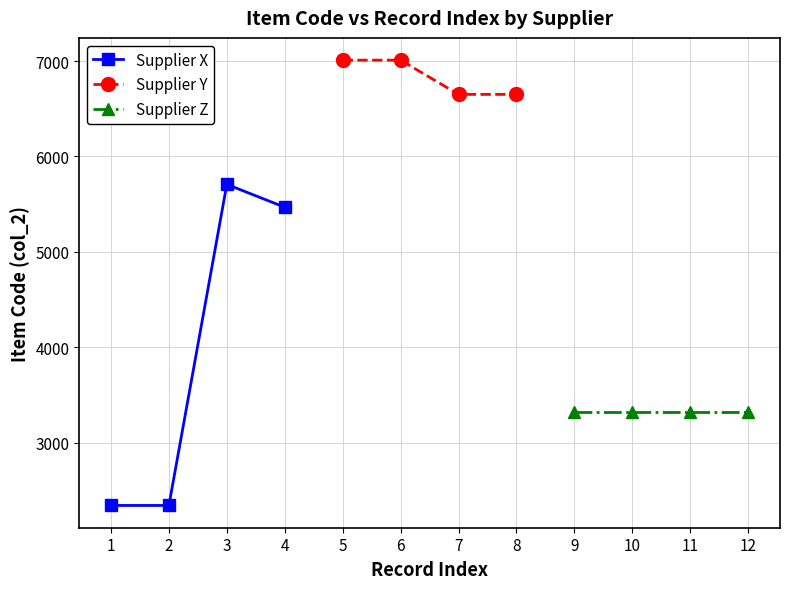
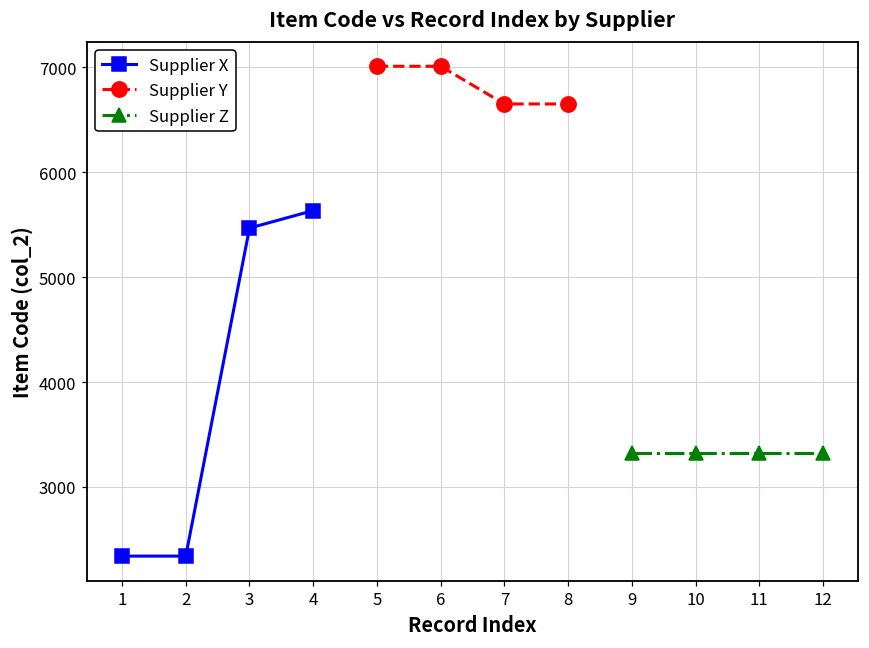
  {
    "Supplier X": {
      "1": 2300,
      "2": 2300,
-     "3": 5700,
-     "4": 5500
+     "3": 5500,
+     "4": 5600
    },
    "Supplier Y": {
      "5": 7000,
      "6": 7000,
      "7": 6700,
      "8": 6700
    },
    "Supplier Z": {
      "9": 3300,
      "10": 3300,
      "11": 3300,
      "12": 3300
    }
  }
